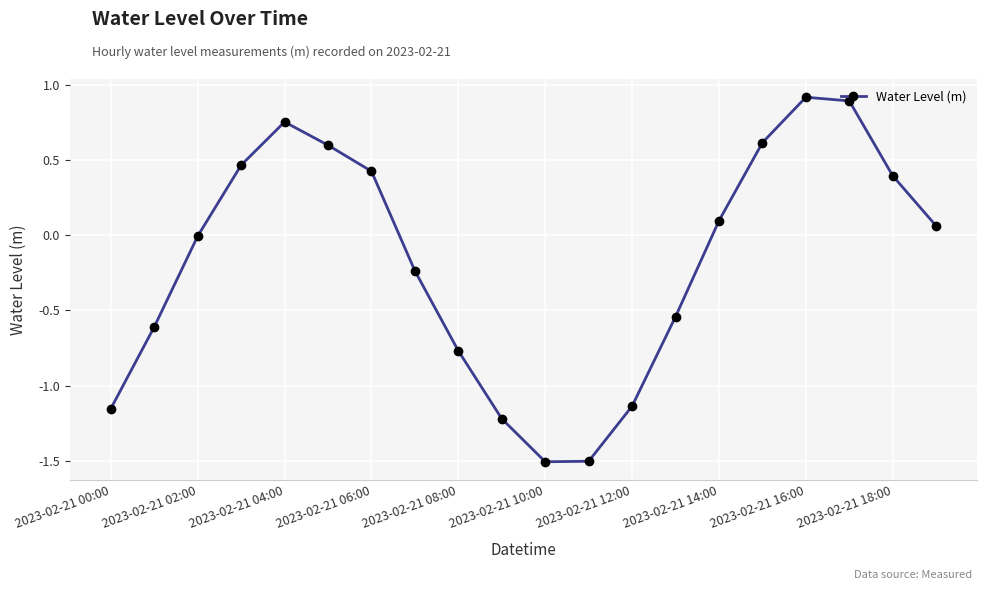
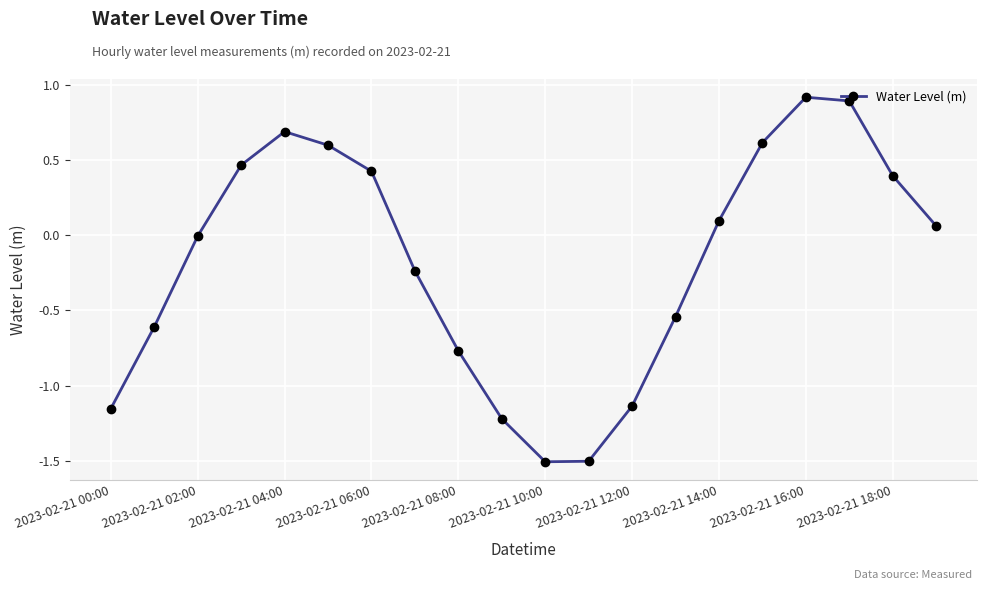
  {
    "2023-02-21 00:00": -1.15,
    "2023-02-21 02:00": -0.01,
-   "2023-02-21 04:00": 0.75,
+   "2023-02-21 04:00": 0.69,
    "2023-02-21 06:00": 0.42,
    "2023-02-21 08:00": -0.77,
    "2023-02-21 10:00": -1.51,
    "2023-02-21 12:00": -1.14,
    "2023-02-21 14:00": 0.10,
    "2023-02-21 16:00": 0.92,
    "2023-02-21 18:00": 0.39
  }
